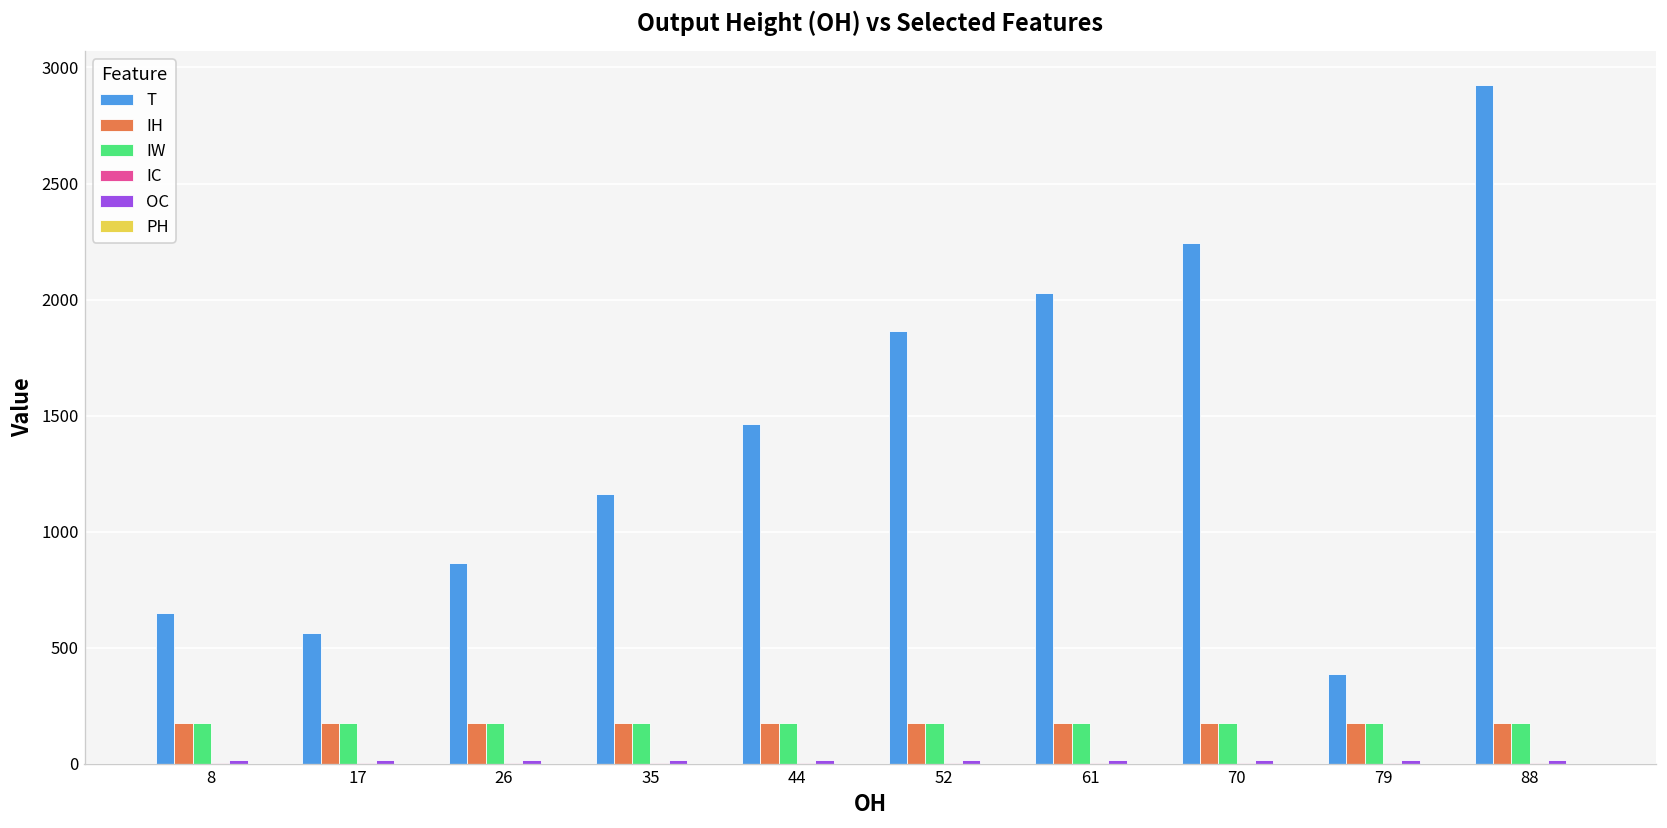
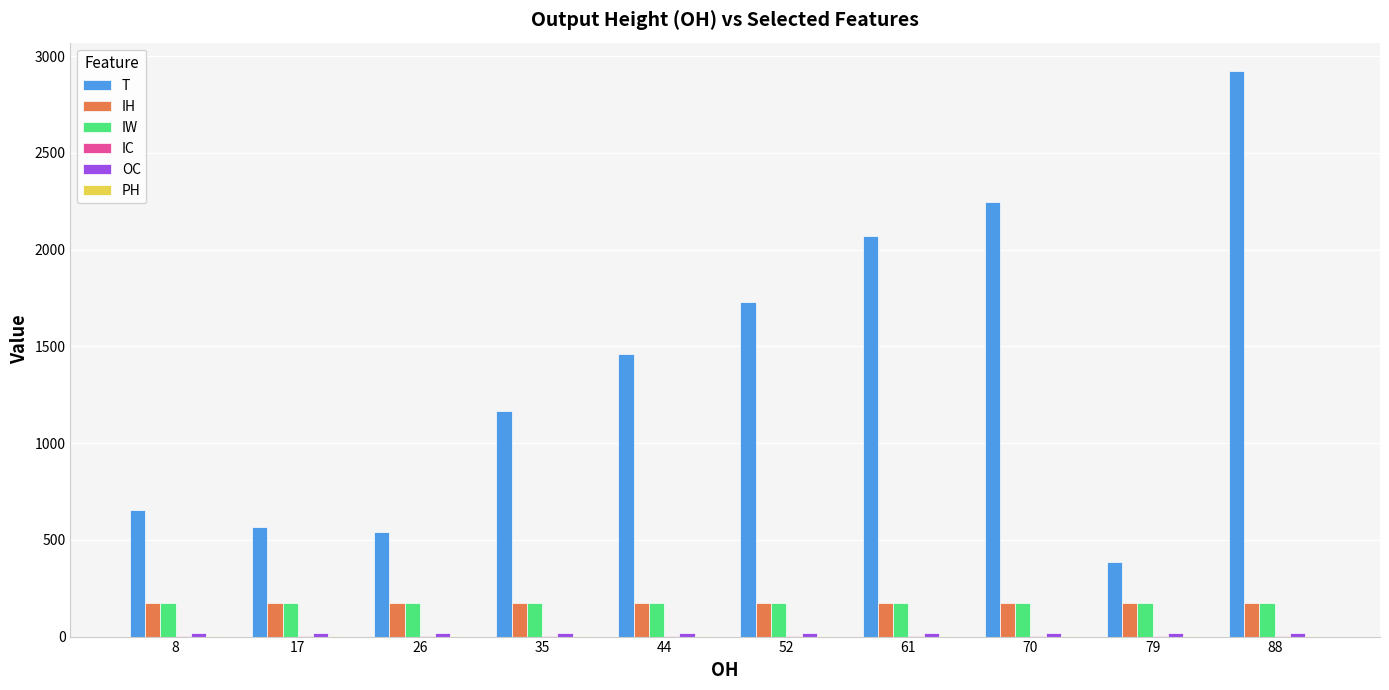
  {
    "T": {
      "8": 650,
      "17": 570,
-     "26": 860,
+     "26": 540,
      "35": 1160,
      "44": 1460,
-     "52": 1870,
-     "61": 2030,
+     "52": 1730,
+     "61": 2070,
      "70": 2250,
      "79": 390,
      "88": 2920
    },
    "IH": {
      "8": 180,
      "17": 180,
      "26": 180,
      "35": 180,
      "44": 180,
      "52": 180,
      "61": 180,
      "70": 180,
      "79": 180,
      "88": 180
    },
    "IW": {
      "8": 180,
      "17": 180,
      "26": 180,
      "35": 180,
      "44": 180,
      "52": 180,
      "61": 180,
      "70": 180,
      "79": 180,
      "88": 180
    },
    "OC": {
      "8": 20,
      "17": 20,
      "26": 20,
      "35": 20,
      "44": 20,
      "52": 20,
      "61": 20,
      "70": 20,
      "79": 20,
      "88": 20
    }
  }
